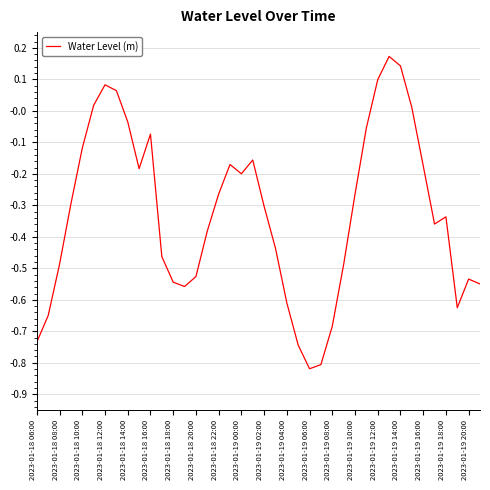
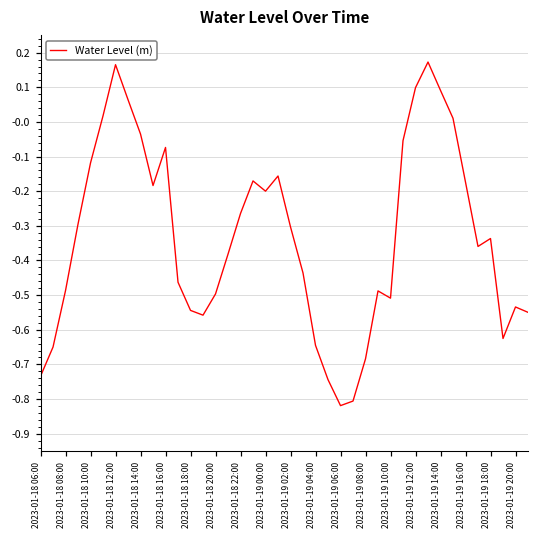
  {
    "2023-01-18 06:00": -0.73,
    "2023-01-18 08:00": -0.49,
    "2023-01-18 10:00": -0.12,
-   "2023-01-18 12:00": 0.08,
+   "2023-01-18 12:00": 0.17,
    "2023-01-18 14:00": -0.04,
    "2023-01-18 16:00": -0.07,
    "2023-01-18 18:00": -0.54,
-   "2023-01-18 20:00": -0.53,
+   "2023-01-18 20:00": -0.50,
    "2023-01-18 22:00": -0.26,
    "2023-01-19 00:00": -0.20,
    "2023-01-19 02:00": -0.30,
-   "2023-01-19 04:00": -0.61,
+   "2023-01-19 04:00": -0.64,
    "2023-01-19 06:00": -0.82,
    "2023-01-19 08:00": -0.68,
-   "2023-01-19 10:00": -0.26,
+   "2023-01-19 10:00": -0.51,
    "2023-01-19 12:00": 0.10,
-   "2023-01-19 14:00": 0.14,
+   "2023-01-19 14:00": 0.09,
    "2023-01-19 16:00": -0.17,
    "2023-01-19 18:00": -0.34,
    "2023-01-19 20:00": -0.53
  }
